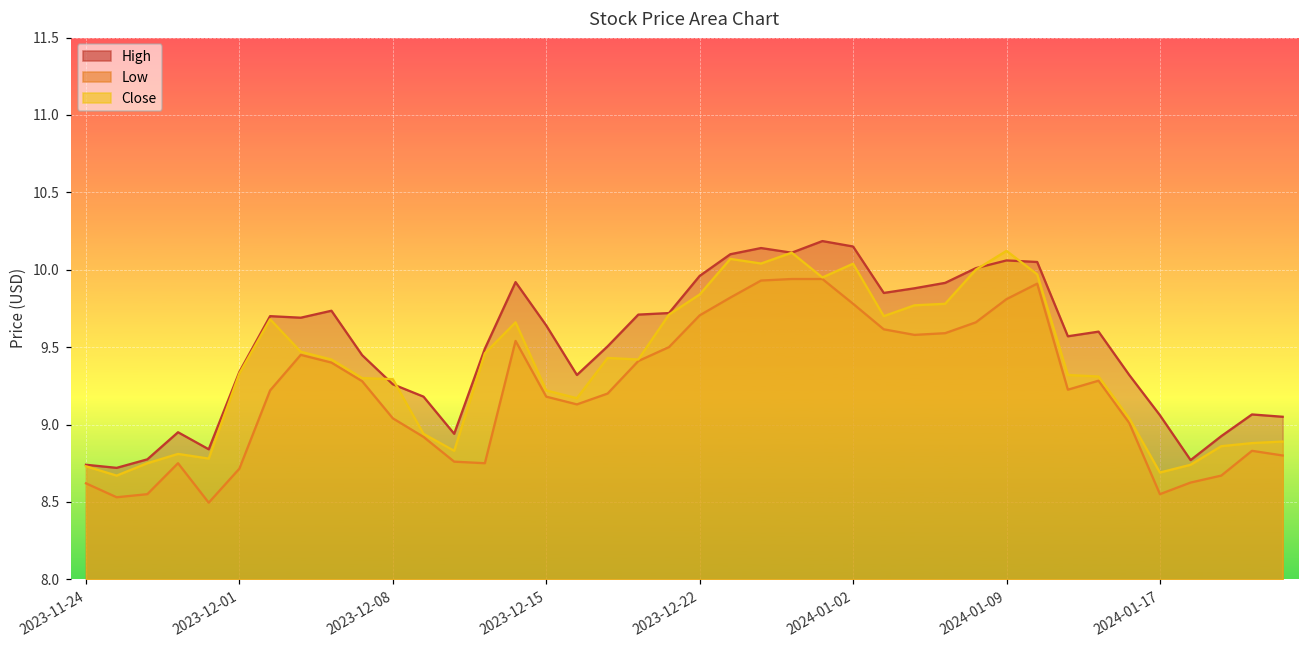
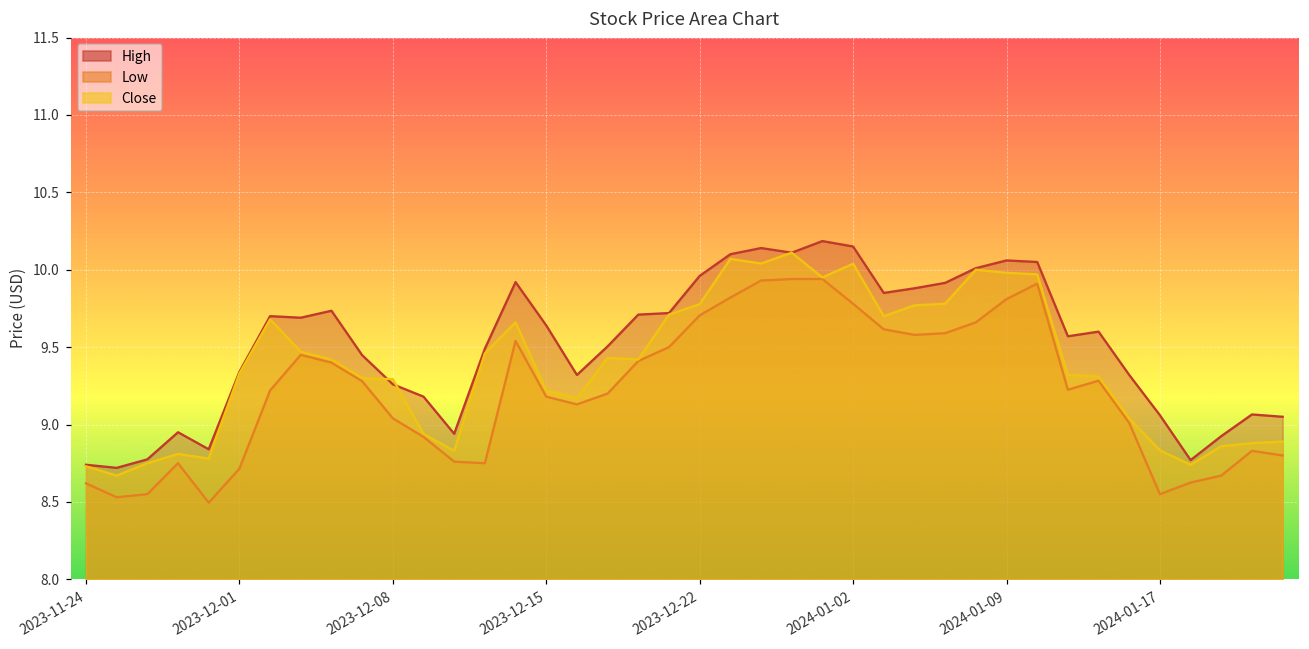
  {
    "Close": {
      "2023-12-08": 9.29,
      "2023-12-15": 9.22,
-     "2023-12-22": 9.84,
+     "2023-12-22": 9.78,
      "2024-01-02": 10.04,
-     "2024-01-09": 10.12,
-     "2024-01-17": 8.69
+     "2024-01-09": 9.98,
+     "2024-01-17": 8.83
    }
  }
